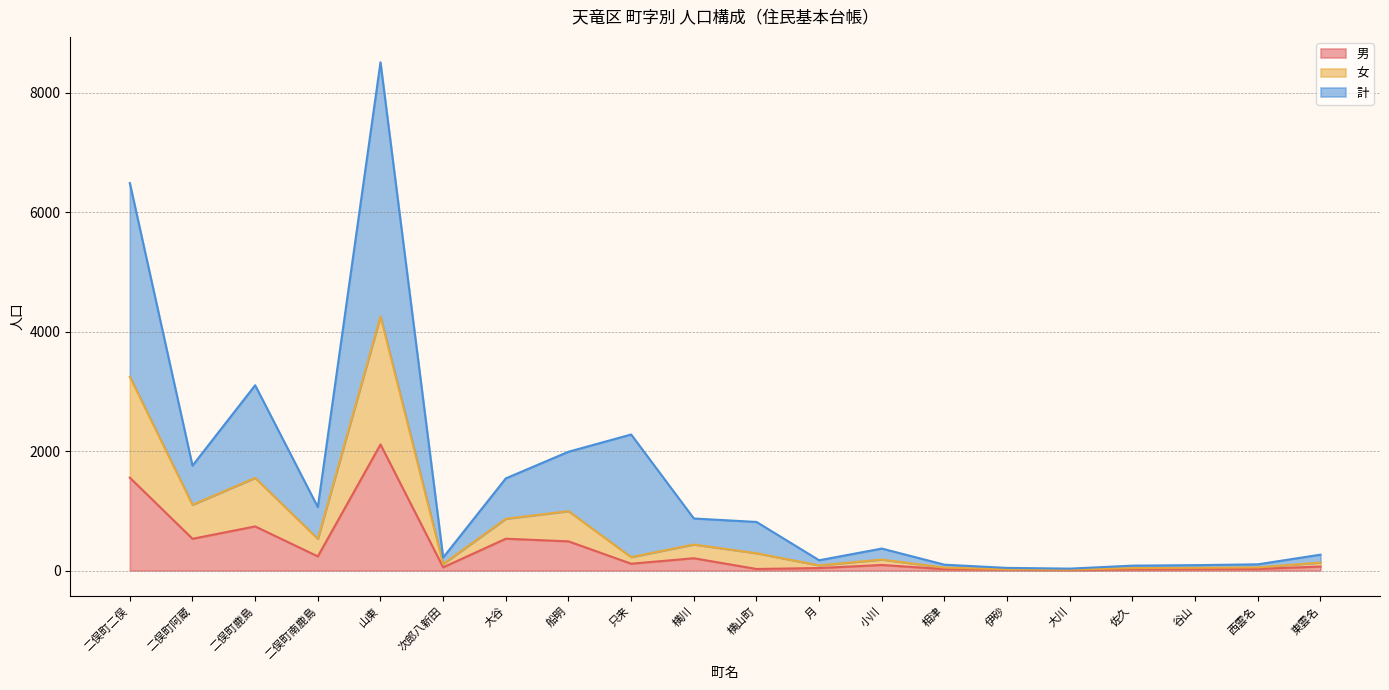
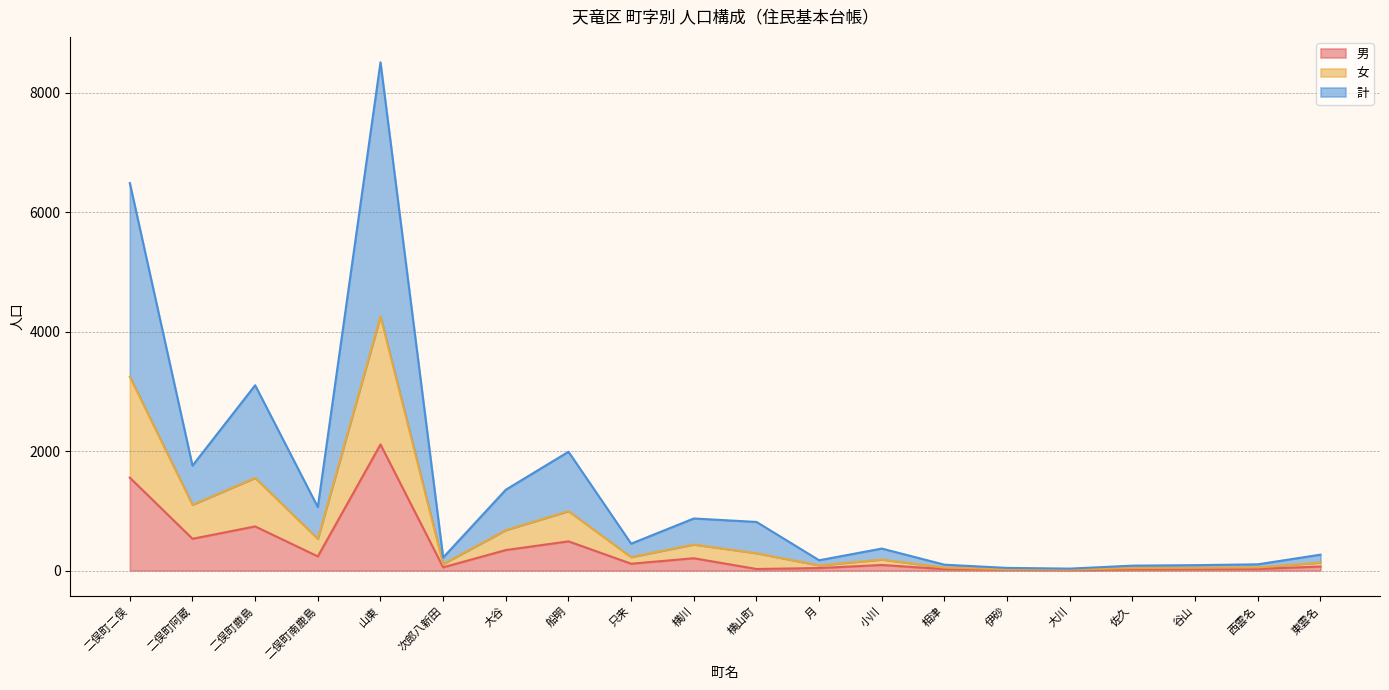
  {
    "男": {
      "二俣町二俣": 1600,
      "二俣町阿蔵": 500,
      "二俣町鹿島": 700,
      "二俣町南鹿島": 200,
      "山東": 2100,
      "次郎八新田": 100,
-     "大谷": 500,
+     "大谷": 300,
      "船明": 500,
      "只来": 100,
      "横川": 200,
      "横山町": 0,
      "月": 0,
      "小川": 100,
      "東雲名": 100
    },
    "女": {
      "二俣町二俣": 1700,
      "二俣町阿蔵": 600,
      "二俣町鹿島": 800,
      "二俣町南鹿島": 300,
      "山東": 2100,
      "次郎八新田": 100,
      "大谷": 300,
      "船明": 500,
      "只来": 100,
      "横川": 200,
      "横山町": 300,
      "月": 0,
      "小川": 100,
      "東雲名": 100
    },
    "計": {
      "二俣町二俣": 3200,
      "二俣町阿蔵": 700,
      "二俣町鹿島": 1600,
      "二俣町南鹿島": 500,
      "山東": 4300,
      "次郎八新田": 100,
      "大谷": 700,
      "船明": 1000,
-     "只来": 2100,
+     "只来": 200,
      "横川": 400,
      "横山町": 500,
      "月": 100,
      "小川": 200,
      "相津": 0,
      "谷山": 0,
      "西雲名": 100,
      "東雲名": 100
    }
  }
